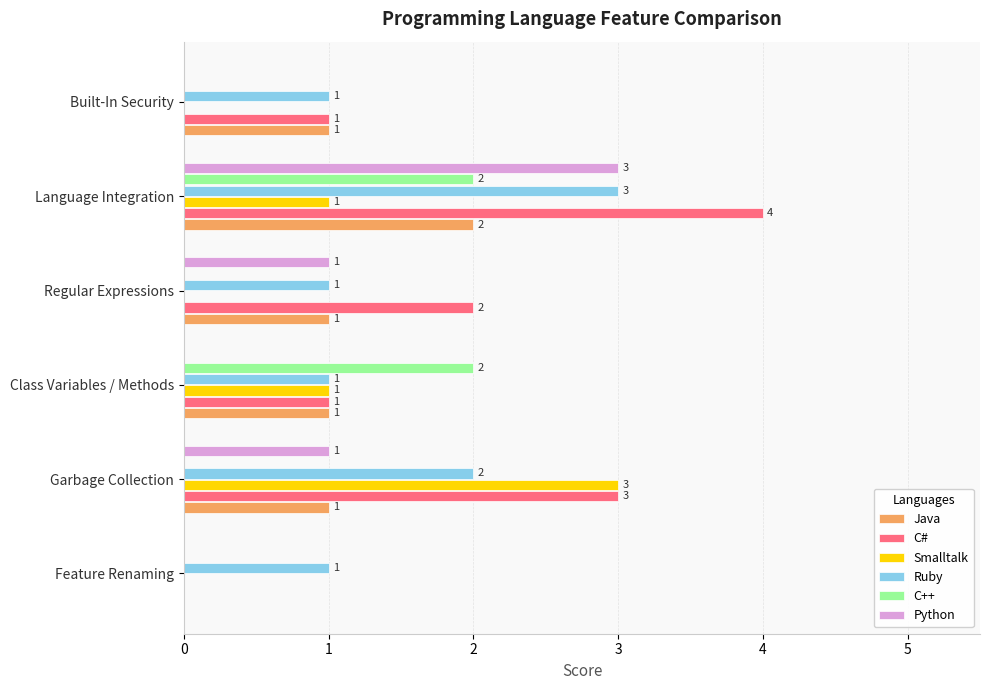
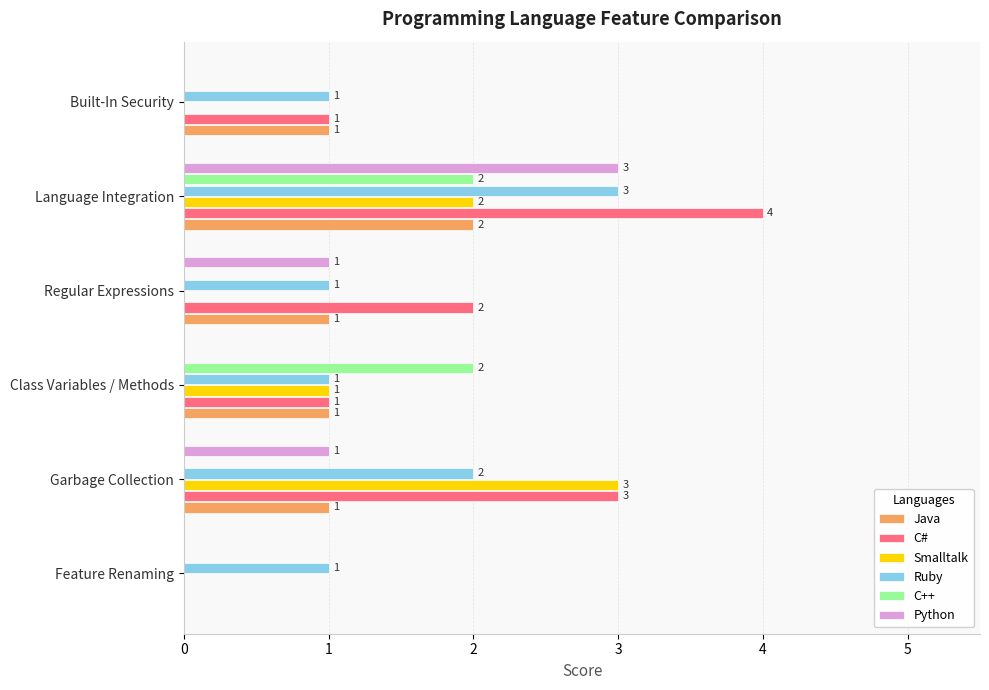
  {
    "Java": {
      "Built-In Security": 1,
      "Language Integration": 2,
      "Regular Expressions": 1,
      "Class Variables / Methods": 1,
      "Garbage Collection": 1
    },
    "C#": {
      "Built-In Security": 1,
      "Language Integration": 4,
      "Regular Expressions": 2,
      "Class Variables / Methods": 1,
      "Garbage Collection": 3
    },
    "Smalltalk": {
-     "Language Integration": 1,
+     "Language Integration": 2,
      "Class Variables / Methods": 1,
      "Garbage Collection": 3
    },
    "Ruby": {
      "Built-In Security": 1,
      "Language Integration": 3,
      "Regular Expressions": 1,
      "Class Variables / Methods": 1,
      "Garbage Collection": 2,
      "Feature Renaming": 1
    },
    "C++": {
      "Language Integration": 2,
      "Class Variables / Methods": 2
    },
    "Python": {
      "Language Integration": 3,
      "Regular Expressions": 1,
      "Garbage Collection": 1
    }
  }
